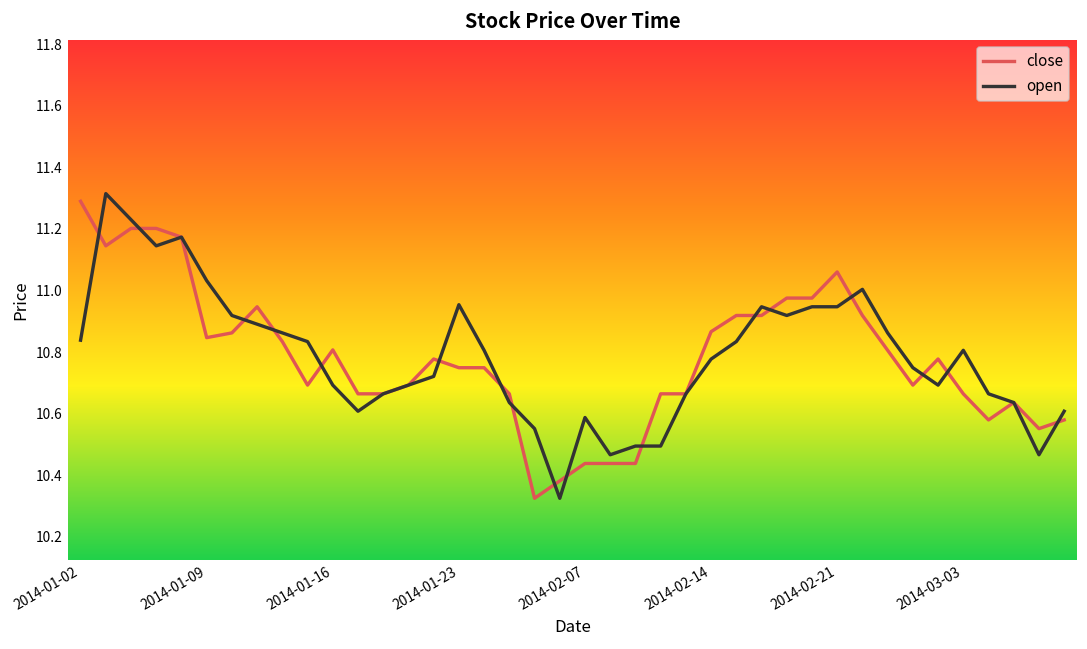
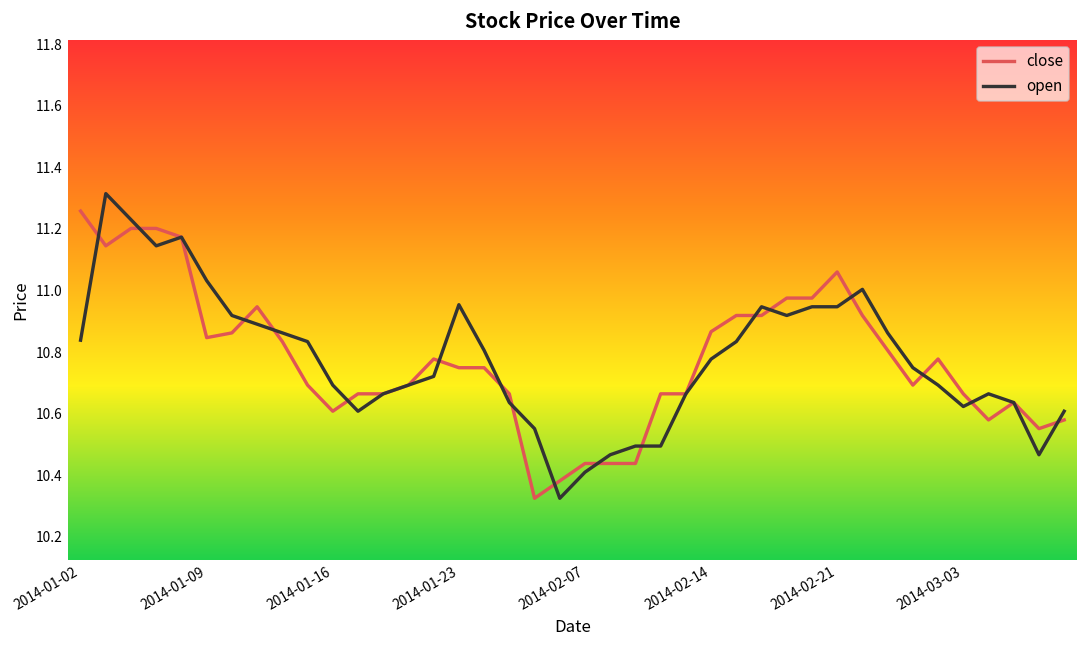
  {
    "close": {
-     "2014-01-02": 11.29,
+     "2014-01-02": 11.26,
      "2014-01-09": 10.85,
-     "2014-01-16": 10.81,
+     "2014-01-16": 10.61,
      "2014-01-23": 10.75,
      "2014-02-07": 10.44,
      "2014-02-14": 10.87,
      "2014-02-21": 11.06,
      "2014-03-03": 10.66
    },
    "open": {
      "2014-01-02": 10.84,
      "2014-01-09": 11.03,
      "2014-01-16": 10.69,
      "2014-01-23": 10.95,
-     "2014-02-07": 10.59,
+     "2014-02-07": 10.41,
      "2014-02-14": 10.78,
      "2014-02-21": 10.95,
-     "2014-03-03": 10.81
+     "2014-03-03": 10.62
    }
  }
